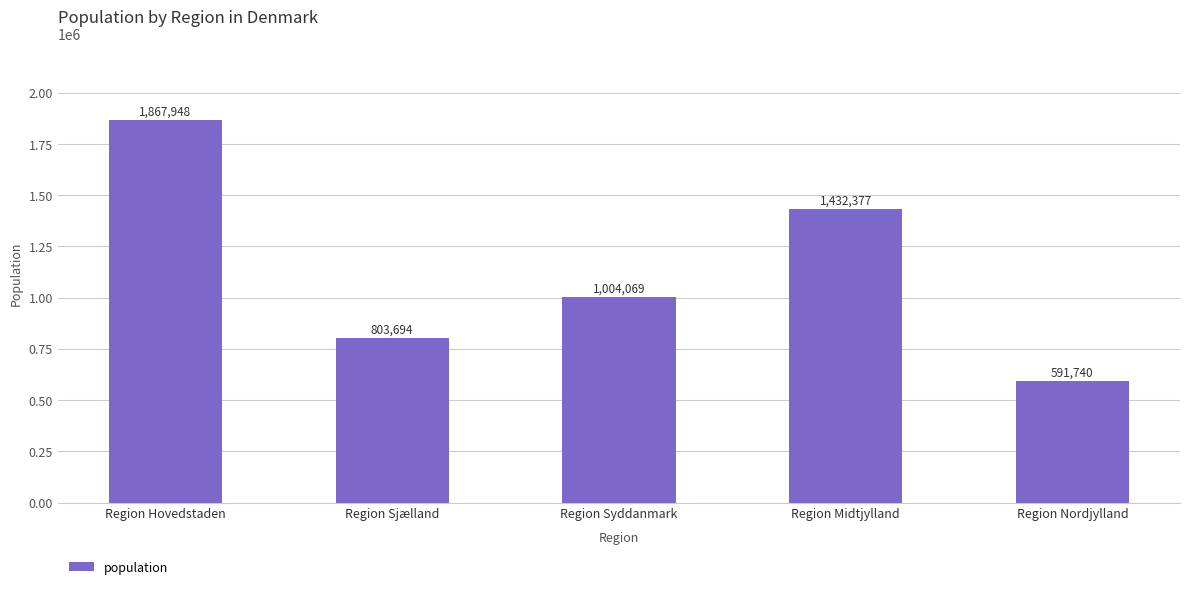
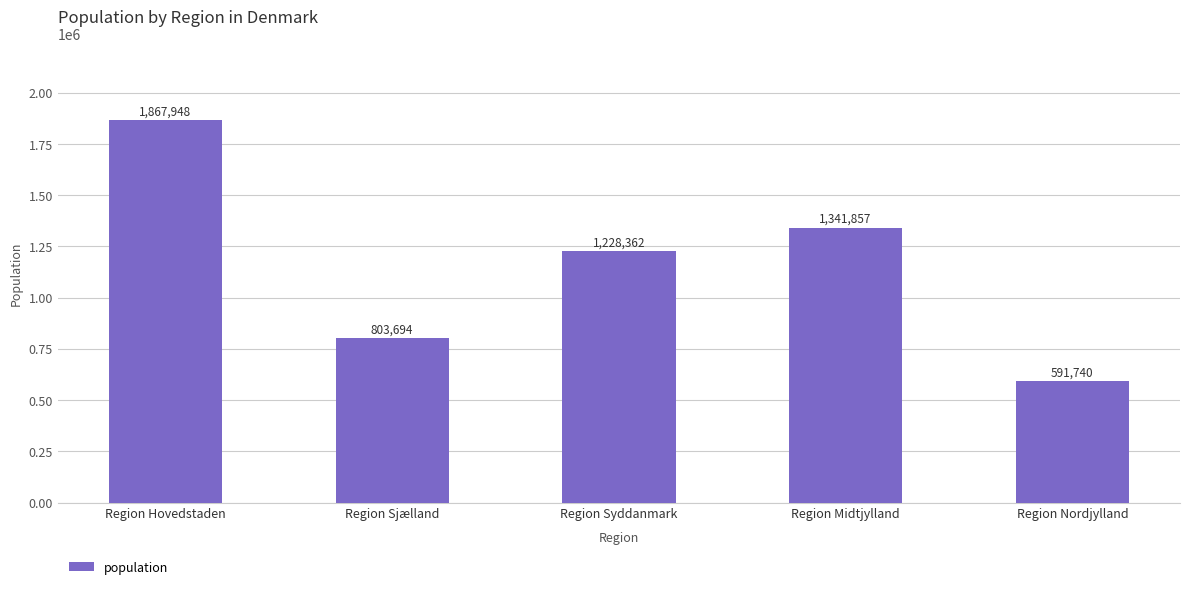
  {
    "Region Hovedstaden": "1,867,948",
    "Region Sjælland": "803,694",
-   "Region Syddanmark": "1,004,069",
-   "Region Midtjylland": "1,432,377",
+   "Region Syddanmark": "1,228,362",
+   "Region Midtjylland": "1,341,857",
    "Region Nordjylland": "591,740"
  }
